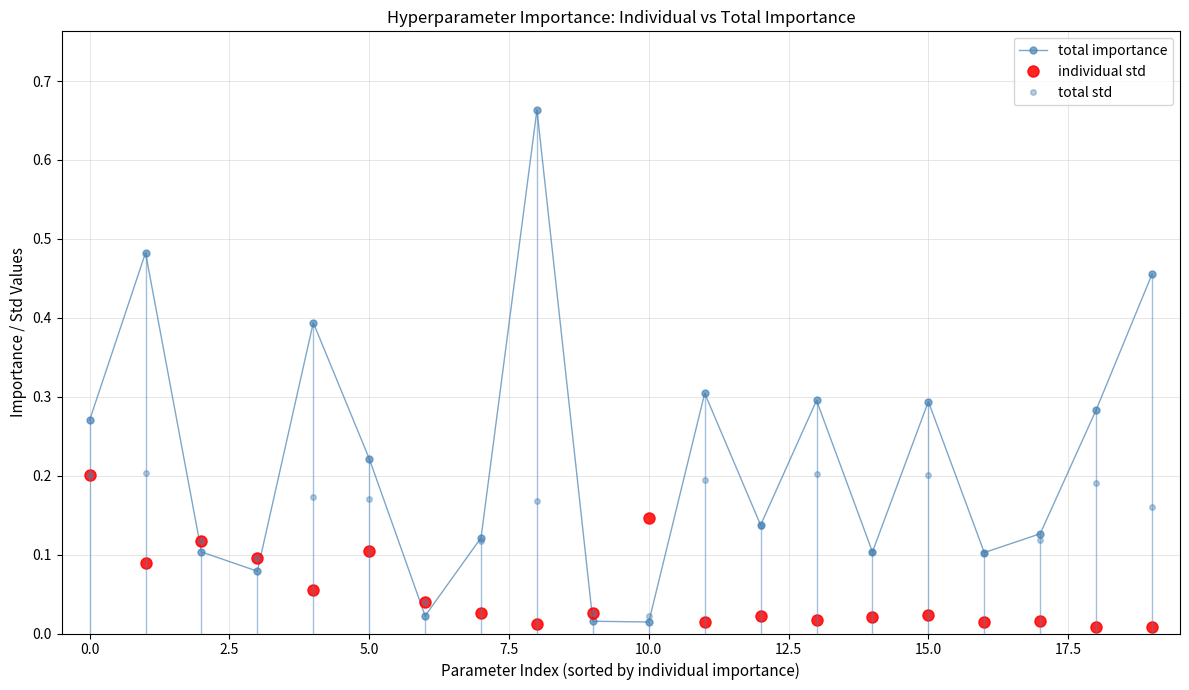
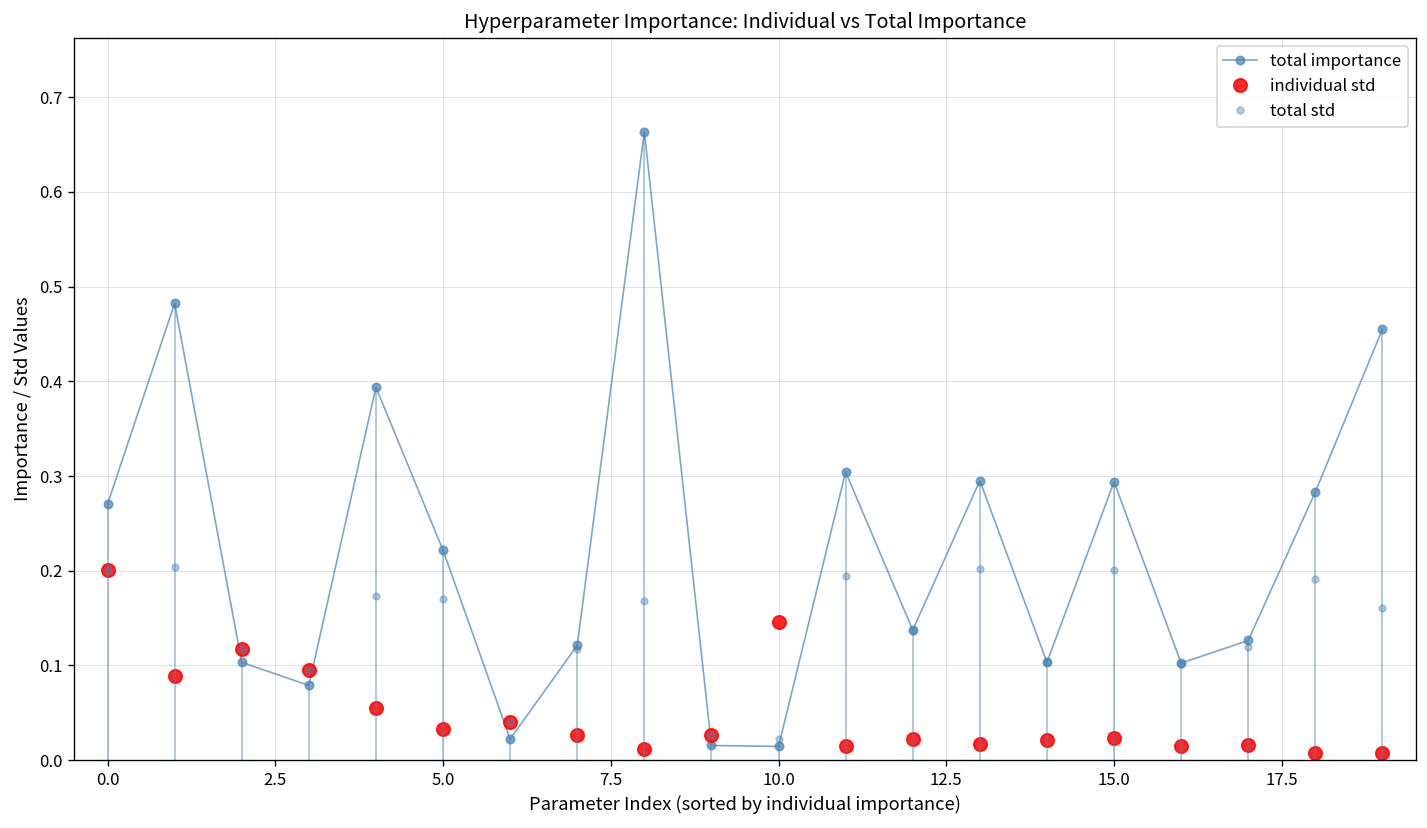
  {
    "individual std": {
-     "5.0": 0.11,
+     "5.0": 0.03,
      "10.0": 0.15,
      "15.0": 0.02
    }
  }
